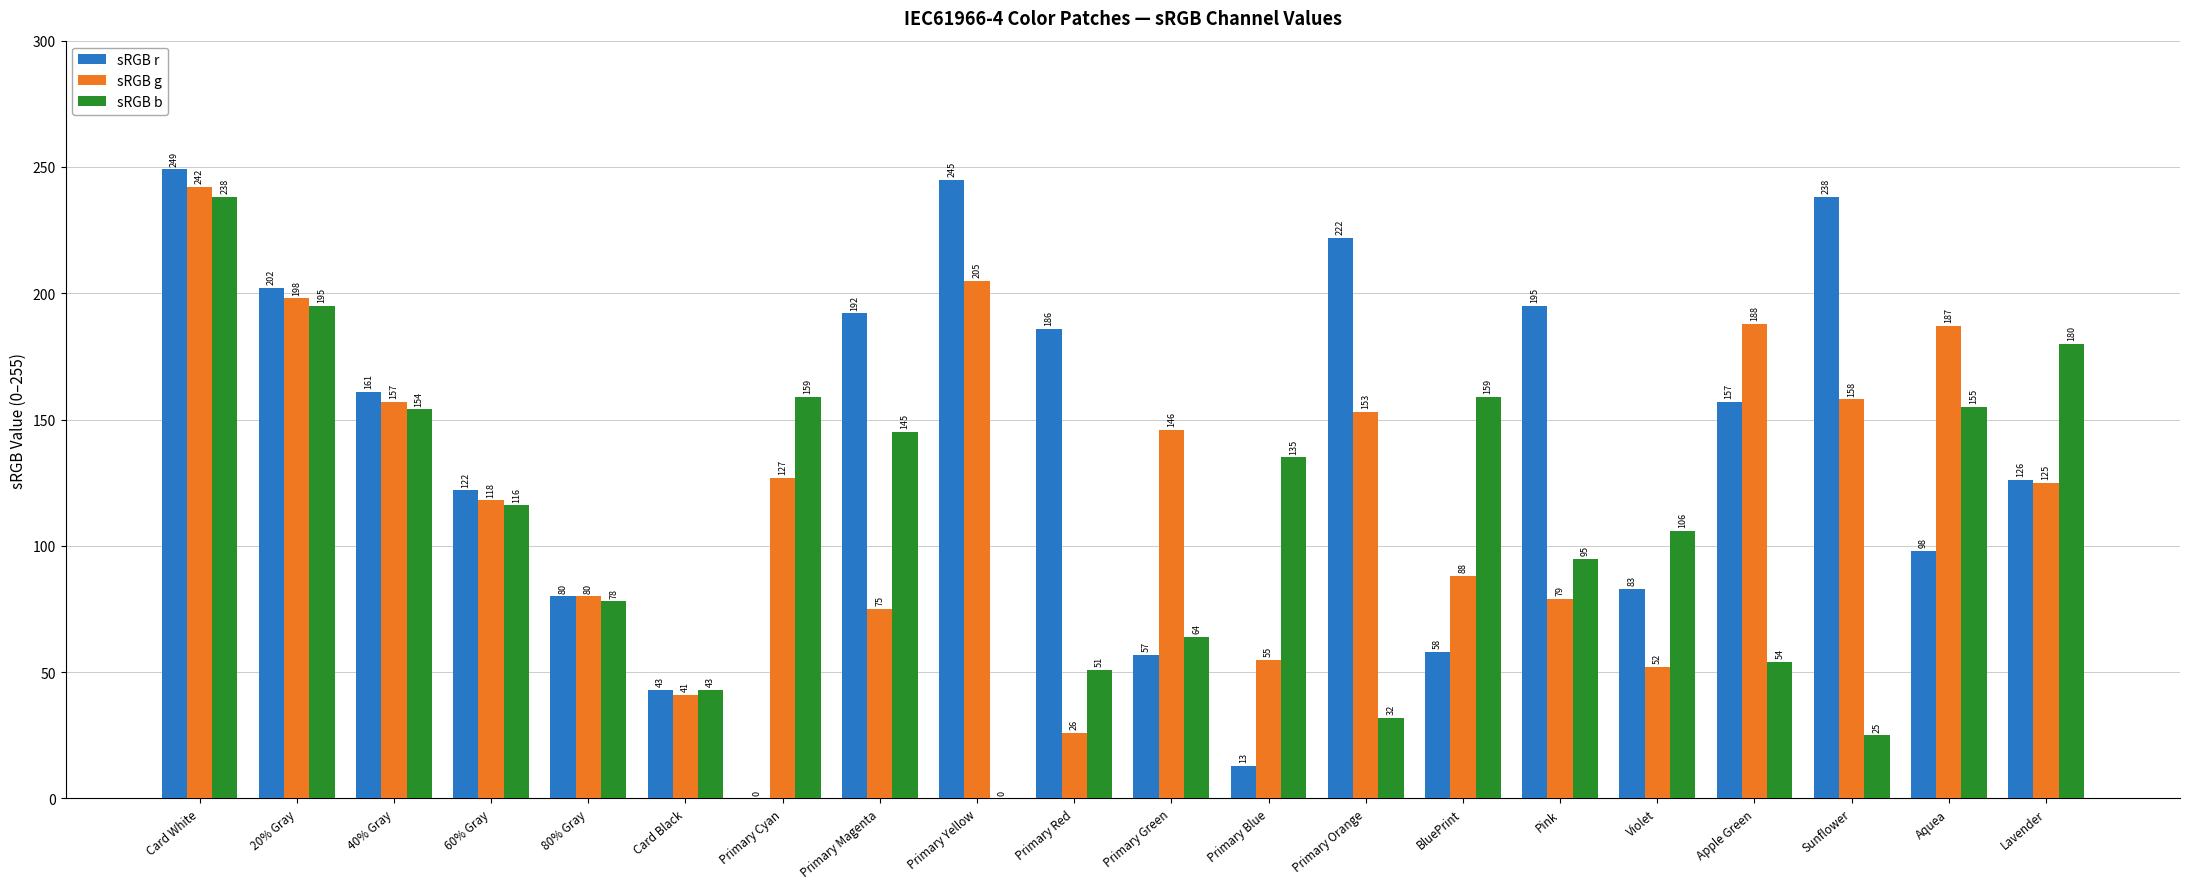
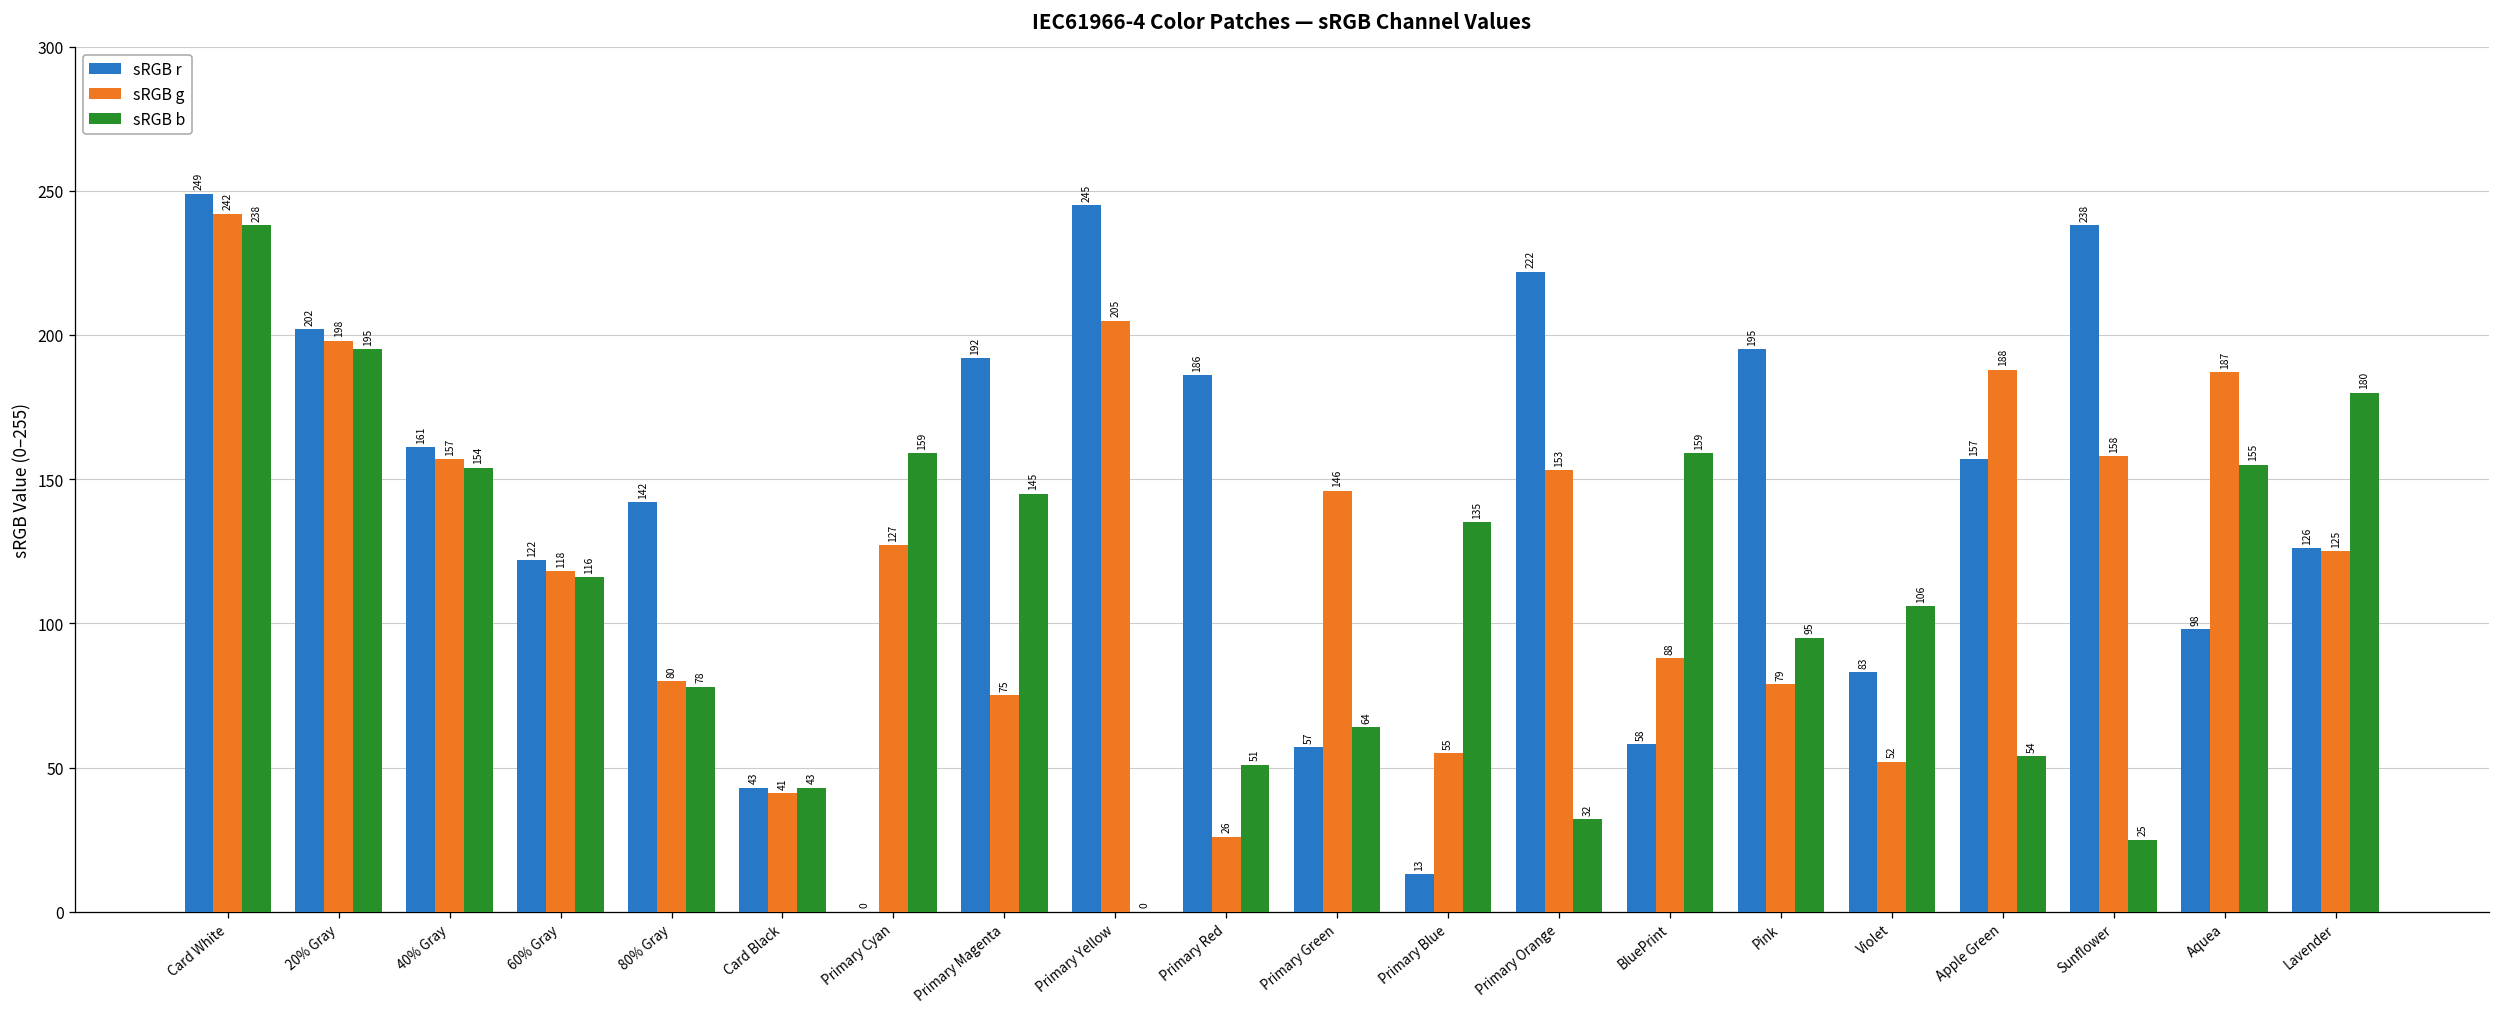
  {
    "sRGB r": {
      "Card White": 249,
      "20% Gray": 202,
      "40% Gray": 161,
      "60% Gray": 122,
-     "80% Gray": 80,
+     "80% Gray": 142,
      "Card Black": 43,
      "Primary Cyan": 0,
      "Primary Magenta": 192,
      "Primary Yellow": 245,
      "Primary Red": 186,
      "Primary Green": 57,
      "Primary Blue": 13,
      "Primary Orange": 222,
      "BluePrint": 58,
      "Pink": 195,
      "Violet": 83,
      "Apple Green": 157,
      "Sunflower": 238,
      "Aquea": 98,
      "Lavender": 126
    },
    "sRGB g": {
      "Card White": 242,
      "20% Gray": 198,
      "40% Gray": 157,
      "60% Gray": 118,
      "80% Gray": 80,
      "Card Black": 41,
      "Primary Cyan": 127,
      "Primary Magenta": 75,
      "Primary Yellow": 205,
      "Primary Red": 26,
      "Primary Green": 146,
      "Primary Blue": 55,
      "Primary Orange": 153,
      "BluePrint": 88,
      "Pink": 79,
      "Violet": 52,
      "Apple Green": 188,
      "Sunflower": 158,
      "Aquea": 187,
      "Lavender": 125
    },
    "sRGB b": {
      "Card White": 238,
      "20% Gray": 195,
      "40% Gray": 154,
      "60% Gray": 116,
      "80% Gray": 78,
      "Card Black": 43,
      "Primary Cyan": 159,
      "Primary Magenta": 145,
      "Primary Yellow": 0,
      "Primary Red": 51,
      "Primary Green": 64,
      "Primary Blue": 135,
      "Primary Orange": 32,
      "BluePrint": 159,
      "Pink": 95,
      "Violet": 106,
      "Apple Green": 54,
      "Sunflower": 25,
      "Aquea": 155,
      "Lavender": 180
    }
  }
